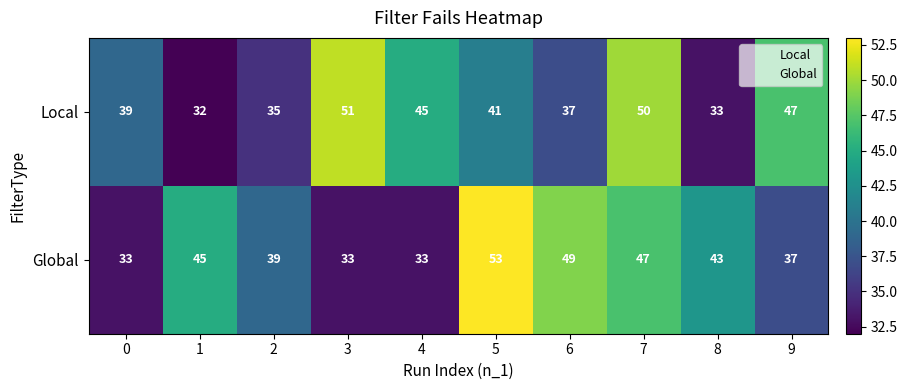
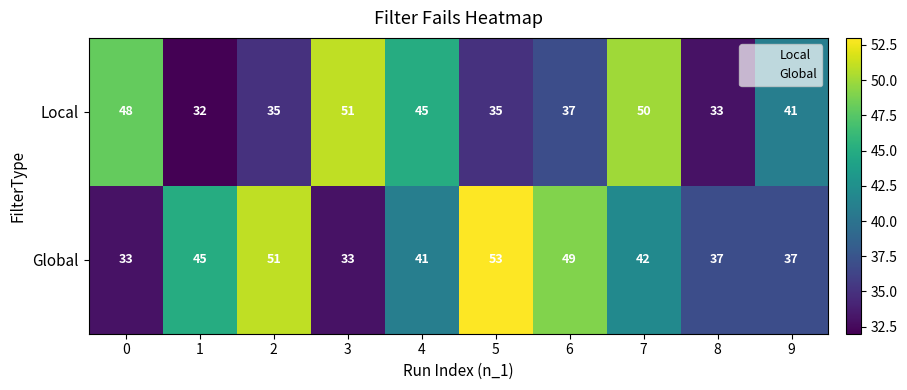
  {
    "Local": {
-     "0": 39,
+     "0": 48,
      "1": 32,
      "2": 35,
      "3": 51,
      "4": 45,
-     "5": 41,
+     "5": 35,
      "6": 37,
      "7": 50,
      "8": 33,
-     "9": 47
+     "9": 41
    },
    "Global": {
      "0": 33,
      "1": 45,
-     "2": 39,
+     "2": 51,
      "3": 33,
-     "4": 33,
+     "4": 41,
      "5": 53,
      "6": 49,
-     "7": 47,
-     "8": 43,
+     "7": 42,
+     "8": 37,
      "9": 37
    }
  }
